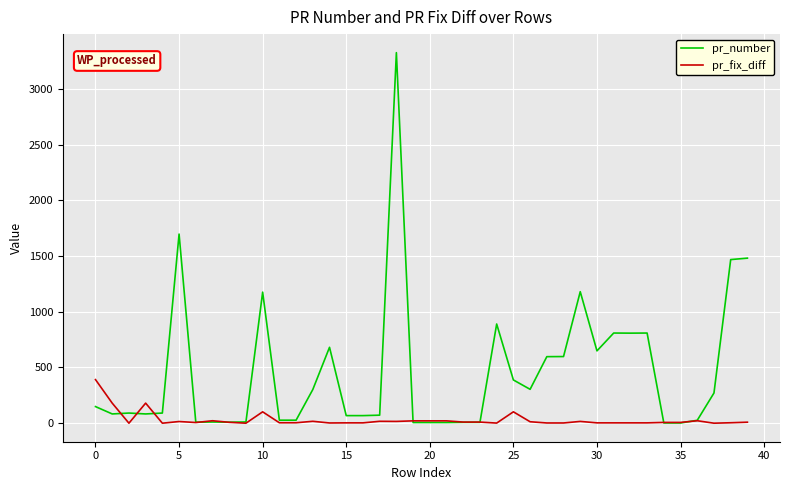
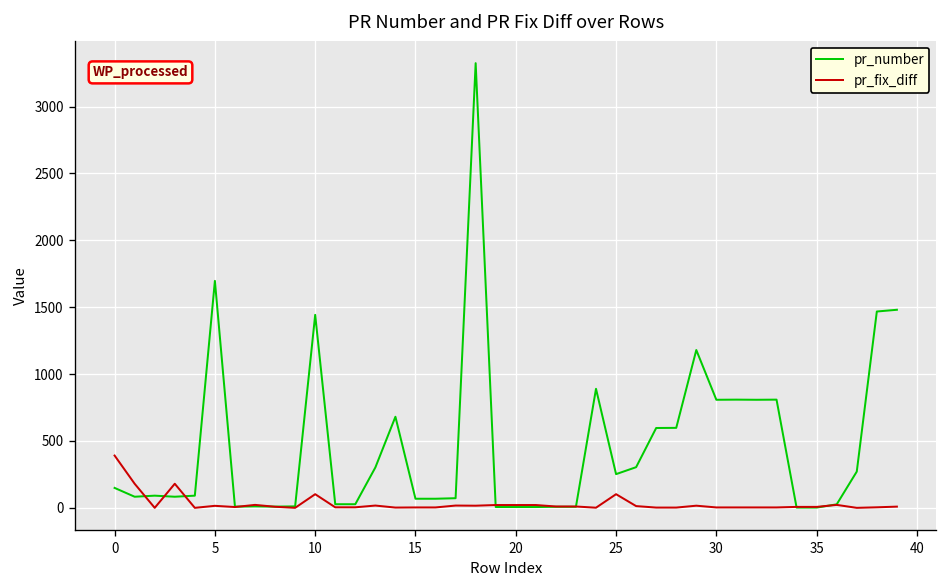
  {
    "pr_number": {
      "0": 150,
      "5": 1700,
-     "10": 1180,
+     "10": 1440,
      "15": 70,
-     "25": 390,
-     "30": 650
+     "25": 250,
+     "30": 810
    },
    "pr_fix_diff": {
      "0": 390,
      "5": 20,
      "10": 100,
      "15": 0,
      "25": 100,
      "30": 0
    }
  }
